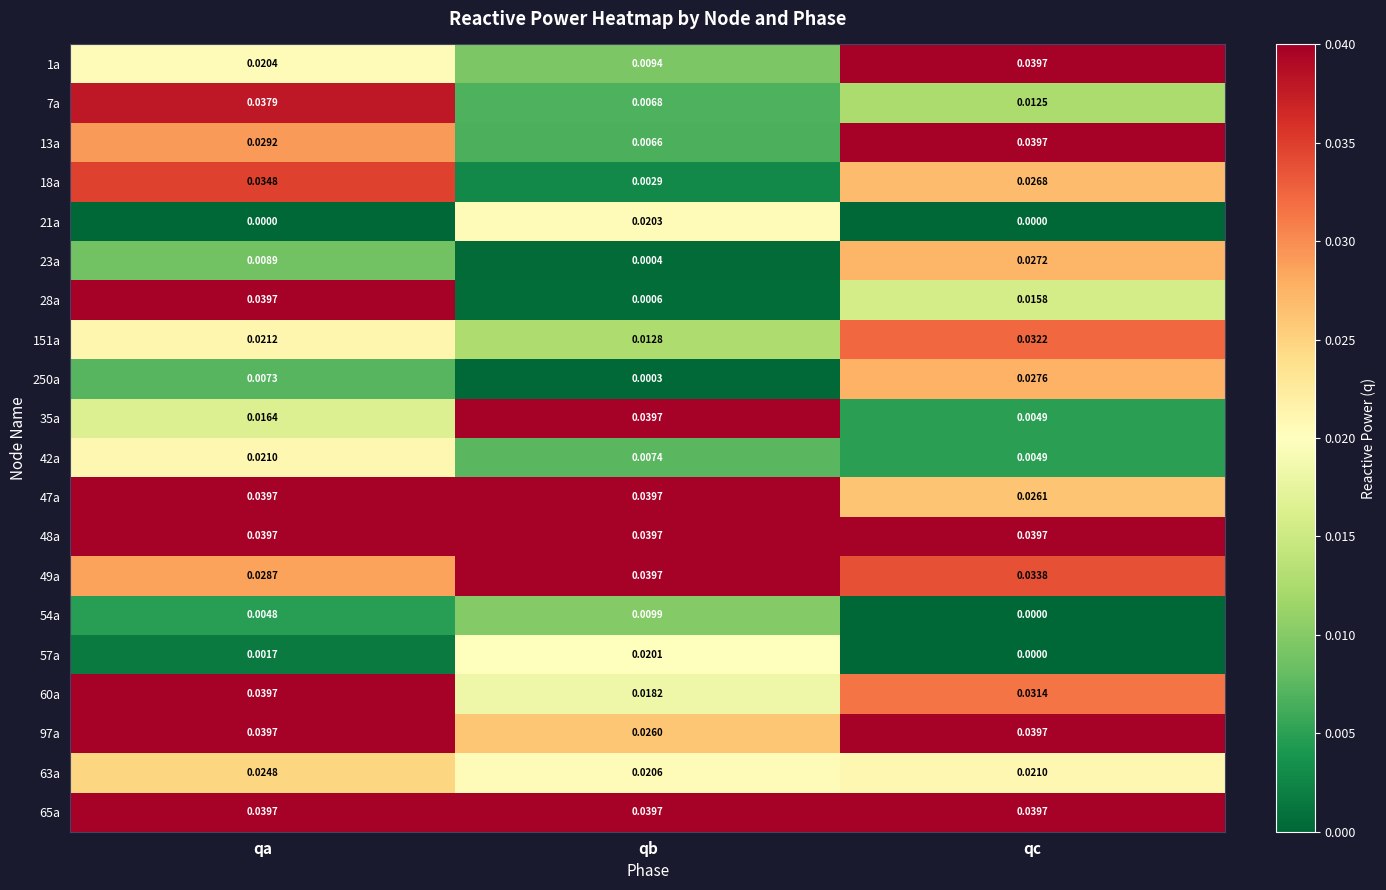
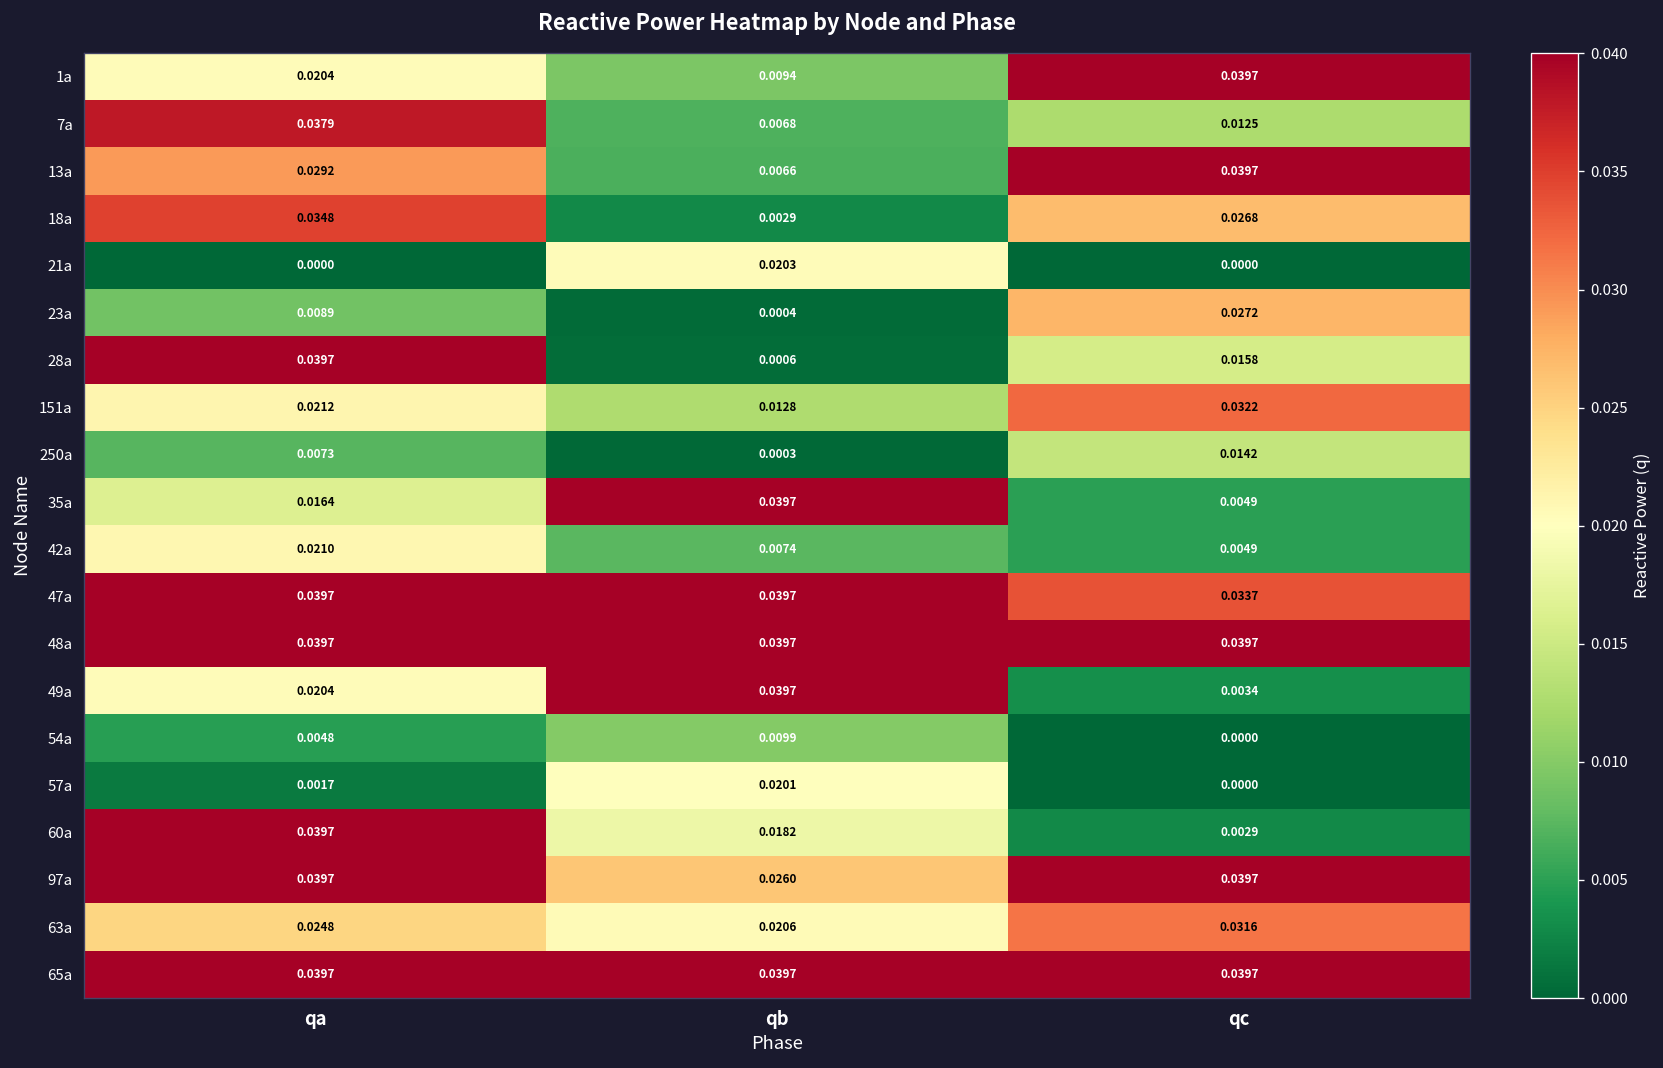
  {
    "1a": {
      "qa": 0.0204,
      "qb": 0.0094,
      "qc": 0.0397
    },
    "7a": {
      "qa": 0.0379,
      "qb": 0.0068,
      "qc": 0.0125
    },
    "13a": {
      "qa": 0.0292,
      "qb": 0.0066,
      "qc": 0.0397
    },
    "18a": {
      "qa": 0.0348,
      "qb": 0.0029,
      "qc": 0.0268
    },
    "21a": {
      "qa": 0.0000,
      "qb": 0.0203,
      "qc": 0.0000
    },
    "23a": {
      "qa": 0.0089,
      "qb": 0.0004,
      "qc": 0.0272
    },
    "28a": {
      "qa": 0.0397,
      "qb": 0.0006,
      "qc": 0.0158
    },
    "151a": {
      "qa": 0.0212,
      "qb": 0.0128,
      "qc": 0.0322
    },
    "250a": {
      "qa": 0.0073,
      "qb": 0.0003,
-     "qc": 0.0276
+     "qc": 0.0142
    },
    "35a": {
      "qa": 0.0164,
      "qb": 0.0397,
      "qc": 0.0049
    },
    "42a": {
      "qa": 0.0210,
      "qb": 0.0074,
      "qc": 0.0049
    },
    "47a": {
      "qa": 0.0397,
      "qb": 0.0397,
-     "qc": 0.0261
+     "qc": 0.0337
    },
    "48a": {
      "qa": 0.0397,
      "qb": 0.0397,
      "qc": 0.0397
    },
    "49a": {
-     "qa": 0.0287,
+     "qa": 0.0204,
      "qb": 0.0397,
-     "qc": 0.0338
+     "qc": 0.0034
    },
    "54a": {
      "qa": 0.0048,
      "qb": 0.0099,
      "qc": 0.0000
    },
    "57a": {
      "qa": 0.0017,
      "qb": 0.0201,
      "qc": 0.0000
    },
    "60a": {
      "qa": 0.0397,
      "qb": 0.0182,
-     "qc": 0.0314
+     "qc": 0.0029
    },
    "97a": {
      "qa": 0.0397,
      "qb": 0.0260,
      "qc": 0.0397
    },
    "63a": {
      "qa": 0.0248,
      "qb": 0.0206,
-     "qc": 0.0210
+     "qc": 0.0316
    },
    "65a": {
      "qa": 0.0397,
      "qb": 0.0397,
      "qc": 0.0397
    }
  }
